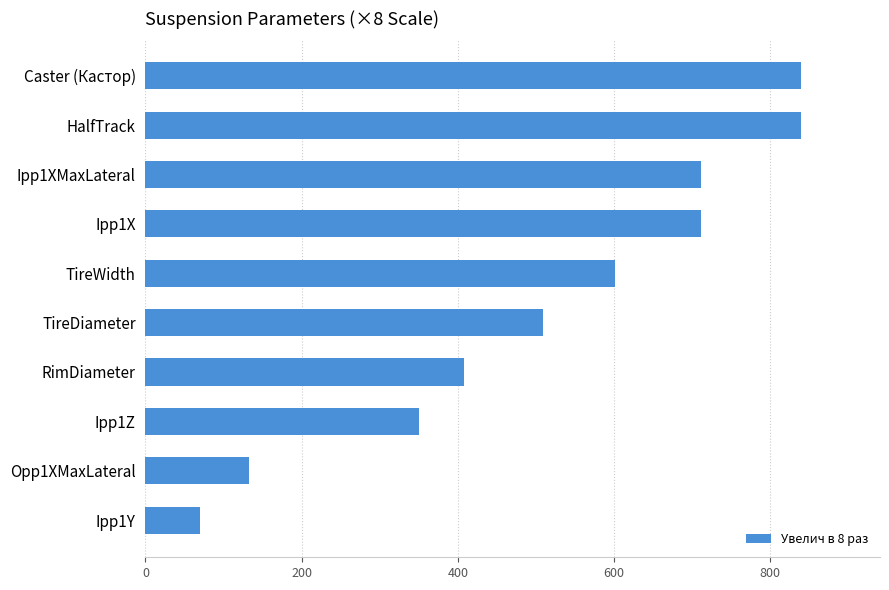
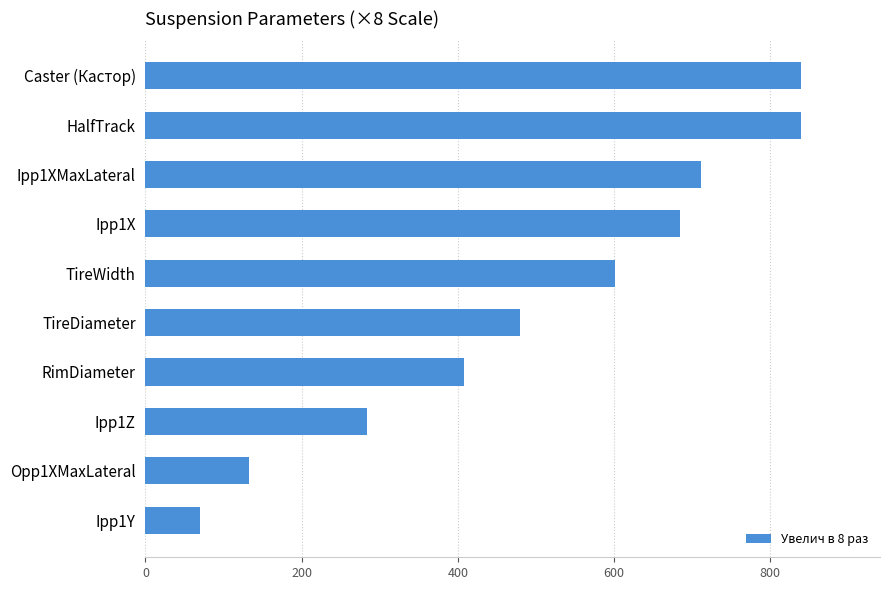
  {
    "Caster (Кастор)": 840,
    "HalfTrack": 840,
    "Ipp1XMaxLateral": 710,
-   "Ipp1X": 710,
+   "Ipp1X": 690,
    "TireWidth": 600,
-   "TireDiameter": 510,
+   "TireDiameter": 480,
    "RimDiameter": 410,
-   "Ipp1Z": 350,
+   "Ipp1Z": 280,
    "Opp1XMaxLateral": 130,
    "Ipp1Y": 70
  }
